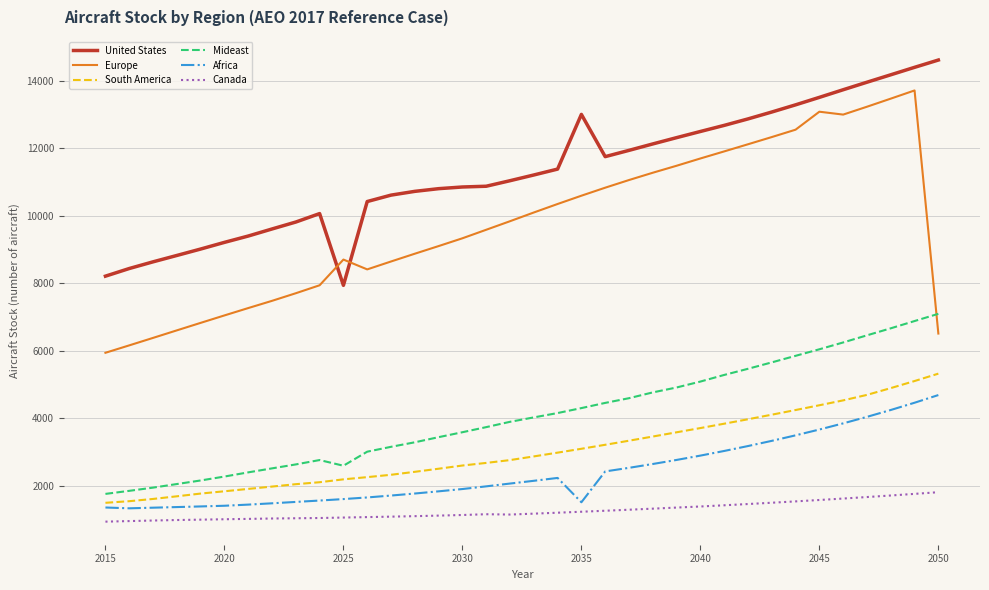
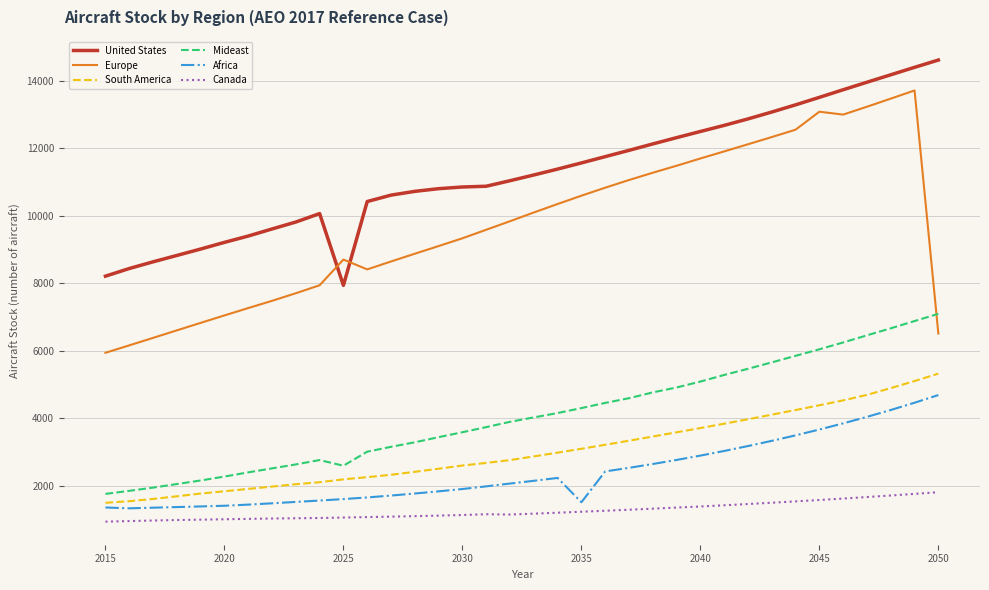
  {
    "United States": {
      "2015": 8200,
      "2020": 9200,
      "2025": 7900,
      "2030": 10800,
-     "2035": 13000,
+     "2035": 11600,
      "2040": 12500,
      "2045": 13500,
      "2050": 14600
    },
    "Europe": {
      "2015": 5900,
      "2020": 7000,
      "2025": 8700,
      "2030": 9300,
      "2035": 10600,
      "2040": 11700,
      "2045": 13100,
      "2050": 6500
    },
    "South America": {
      "2015": 1500,
      "2020": 1800,
      "2025": 2200,
      "2030": 2600,
      "2035": 3100,
      "2040": 3700,
      "2045": 4400,
      "2050": 5300
    },
    "Mideast": {
      "2015": 1800,
      "2020": 2300,
      "2025": 2600,
      "2030": 3600,
      "2035": 4300,
      "2040": 5100,
      "2045": 6000,
      "2050": 7100
    },
    "Africa": {
      "2015": 1400,
      "2020": 1400,
      "2025": 1600,
      "2030": 1900,
      "2035": 1500,
      "2040": 2900,
      "2045": 3700,
      "2050": 4700
    },
    "Canada": {
      "2015": 900,
      "2020": 1000,
      "2025": 1100,
      "2030": 1100,
      "2035": 1200,
      "2040": 1400,
      "2045": 1600,
      "2050": 1800
    }
  }
